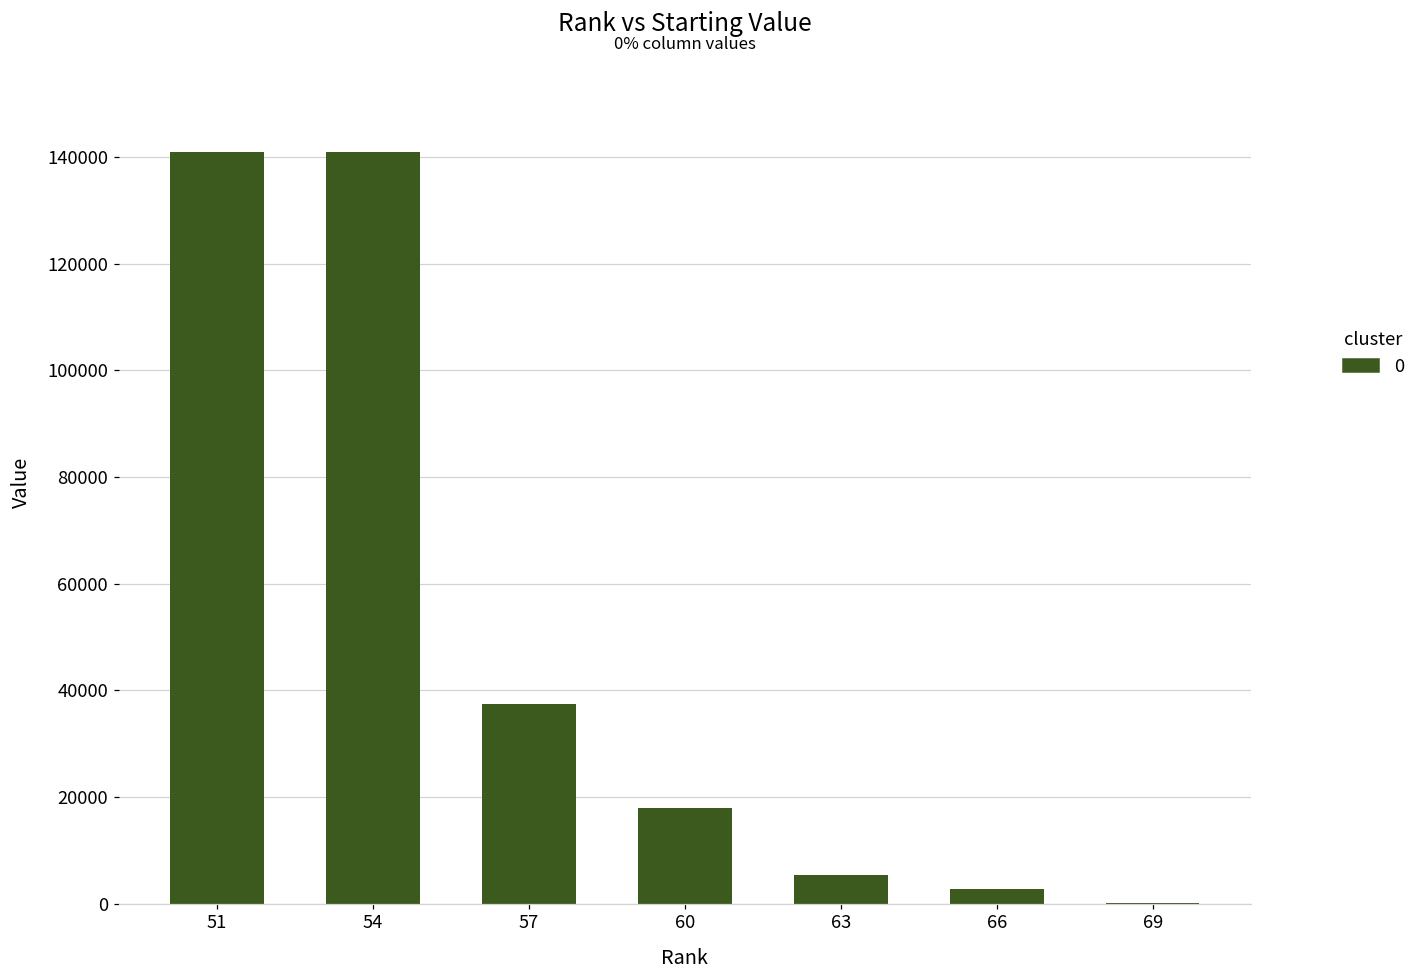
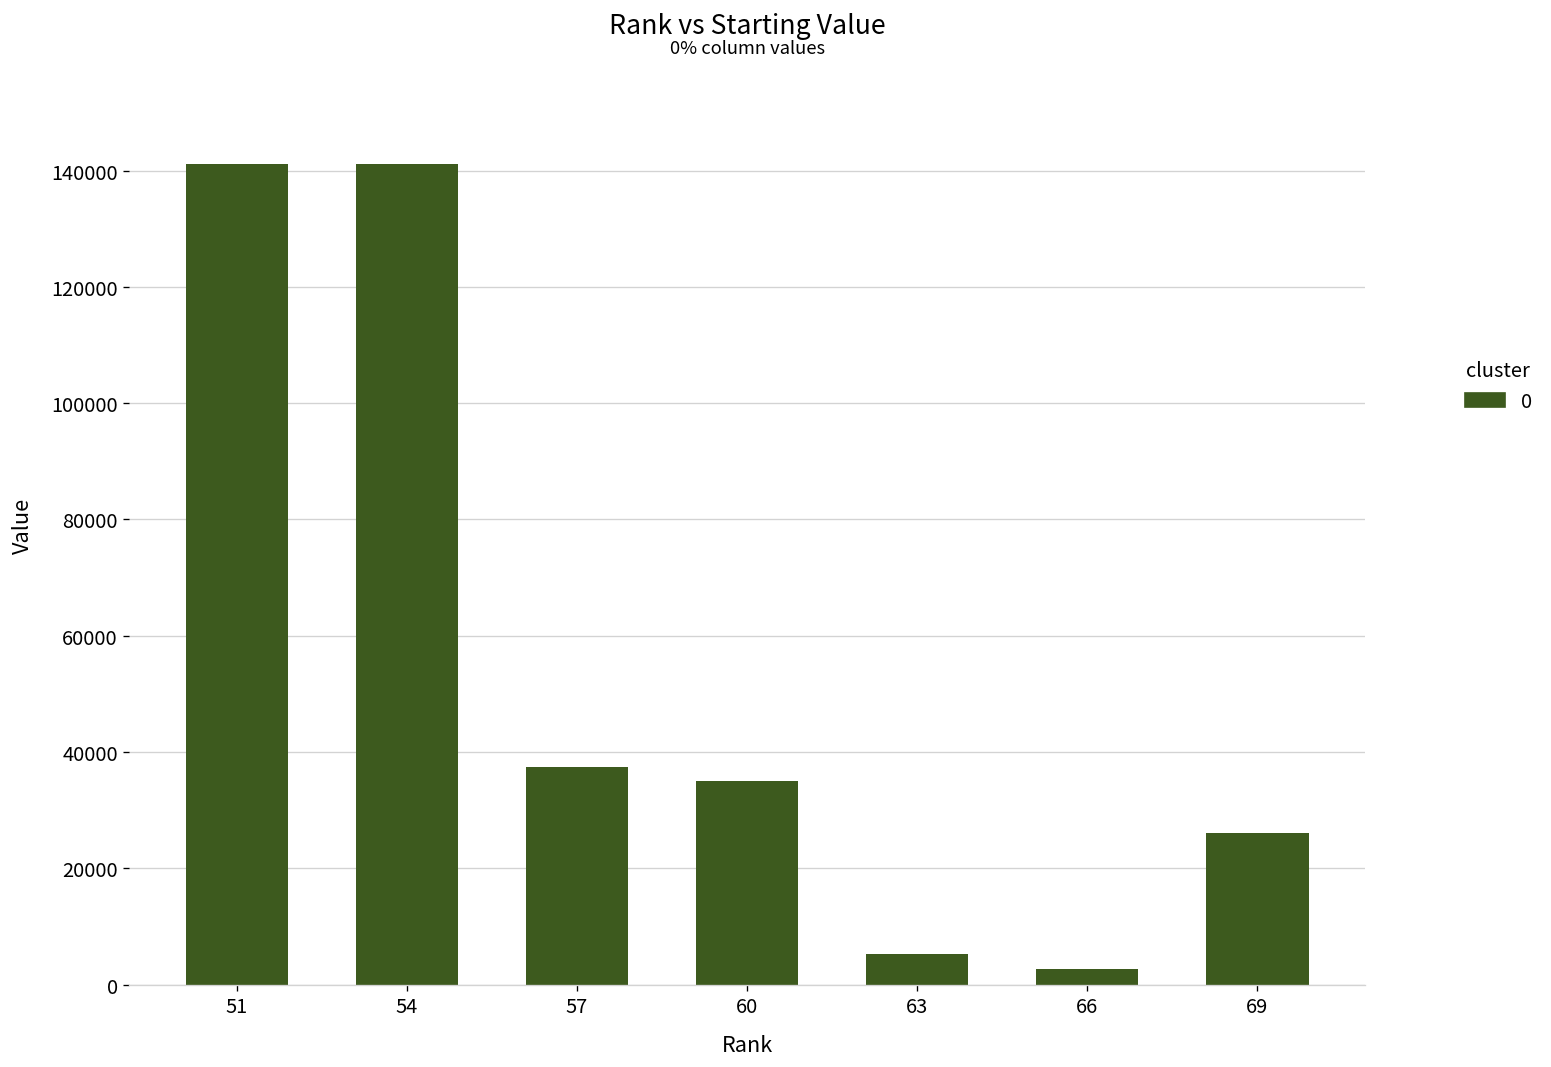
  {
    "51": 141000,
    "54": 141000,
    "57": 37000,
-   "60": 18000,
+   "60": 35000,
    "63": 5000,
    "66": 3000,
-   "69": 0
+   "69": 26000
  }
